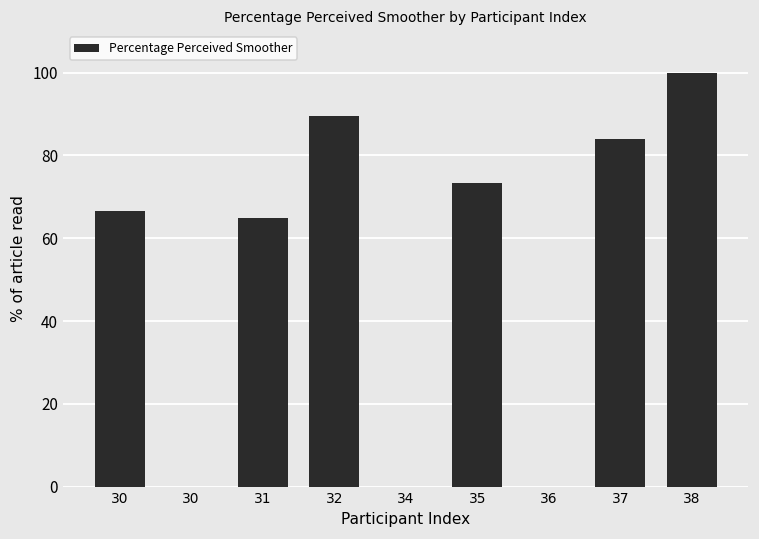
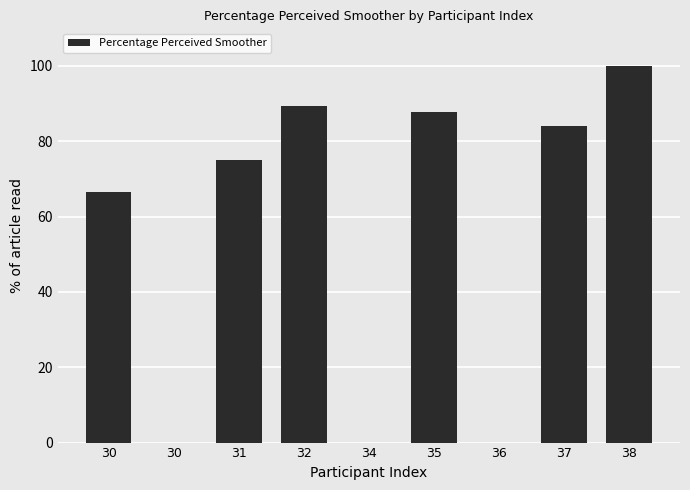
  {
-   "31": 65,
+   "31": 75,
    "32": 89,
    "34": 0,
-   "35": 73,
+   "35": 88,
    "36": 0,
    "37": 84,
    "38": 100
  }
